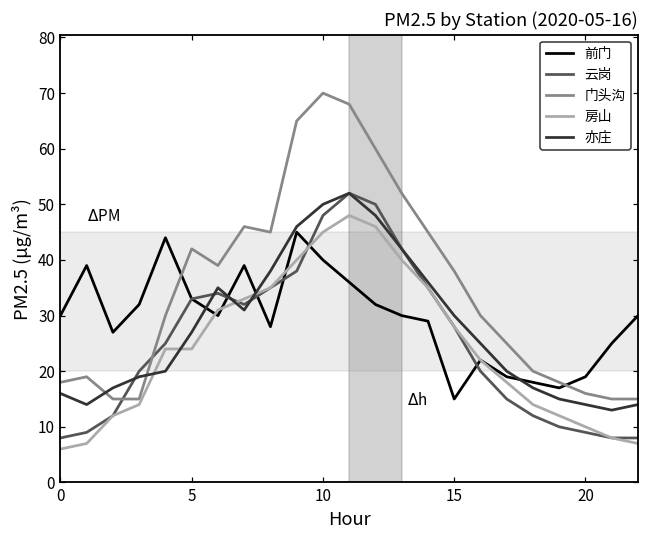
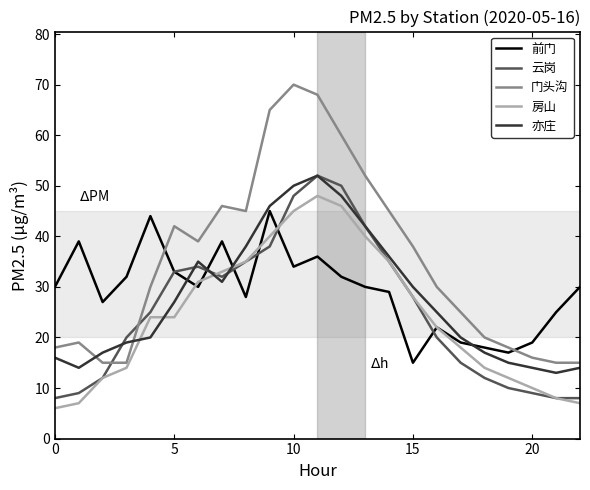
  {
    "前门": {
      "0": 30,
-     "10": 40,
+     "10": 34,
      "15": 15,
      "20": 19
    }
  }
